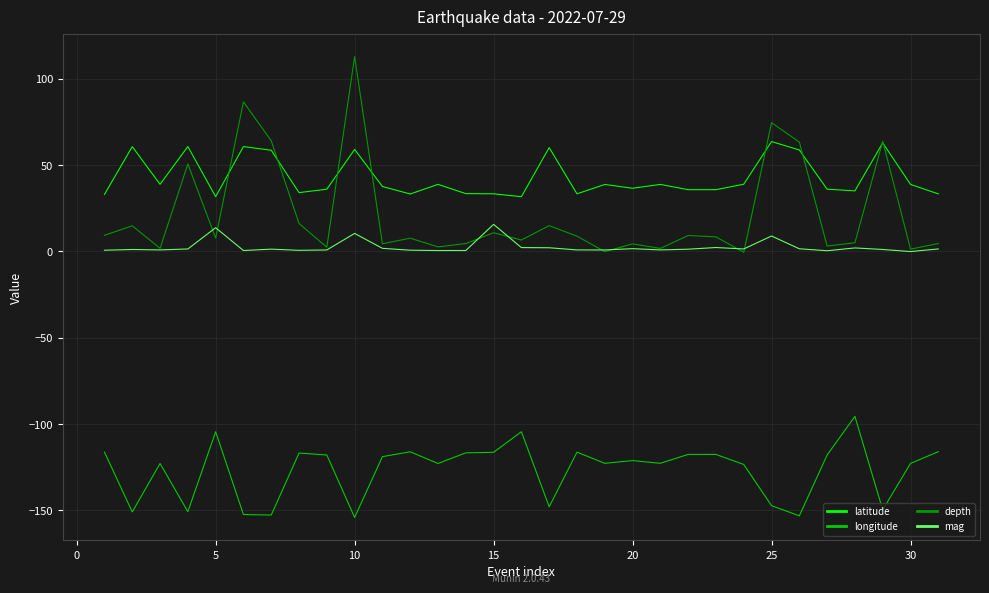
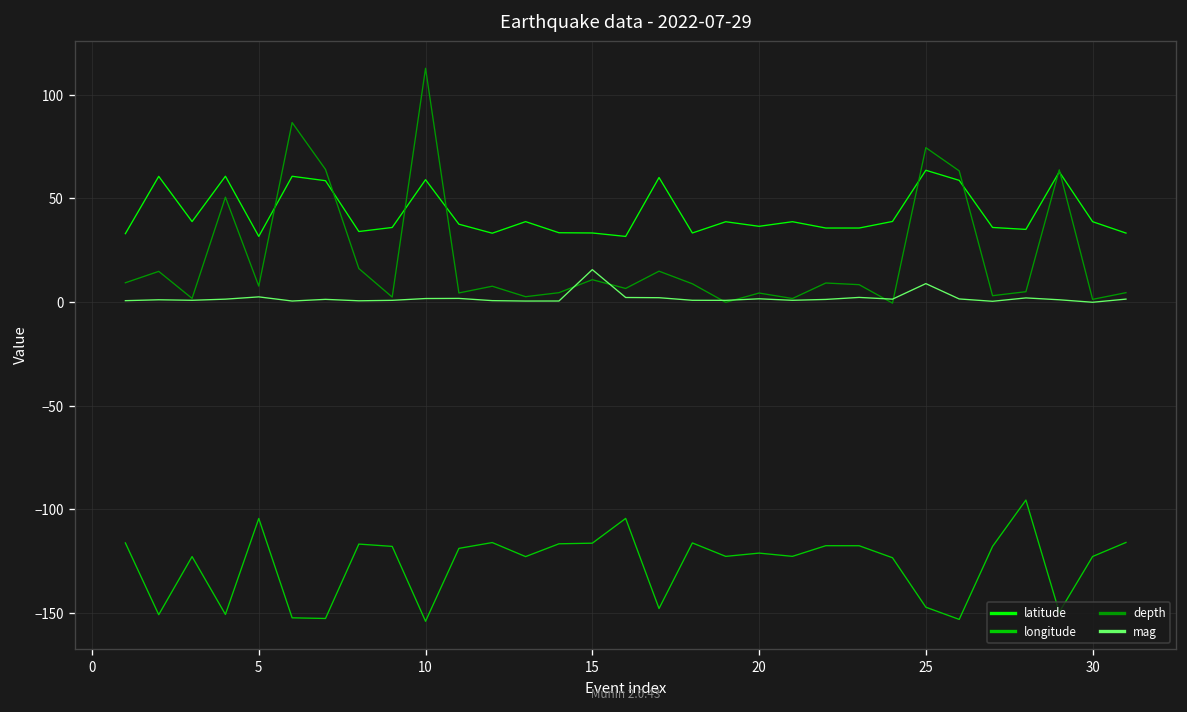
  {
    "mag": {
-     "5": 14,
-     "10": 10,
+     "5": 3,
+     "10": 2,
      "15": 16,
      "20": 2,
      "25": 9
    }
  }
